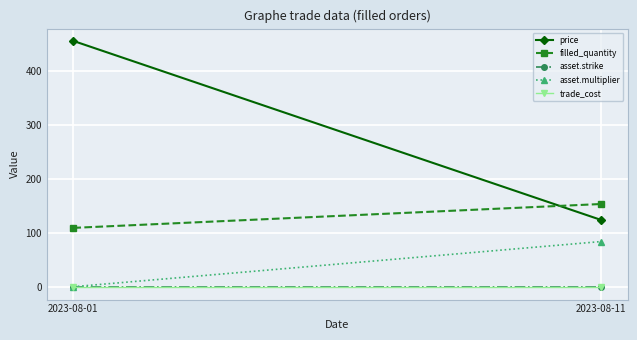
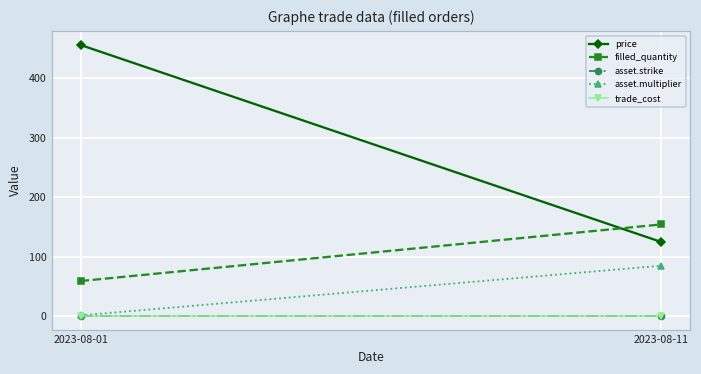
  {
    "price": {
      "2023-08-01": 460,
      "2023-08-11": 120
    },
    "filled_quantity": {
-     "2023-08-01": 110,
+     "2023-08-01": 60,
      "2023-08-11": 150
    },
    "trade_cost": {
      "2023-08-11": 0
    },
    "asset.multiplier": {
      "2023-08-11": 80
    }
  }
